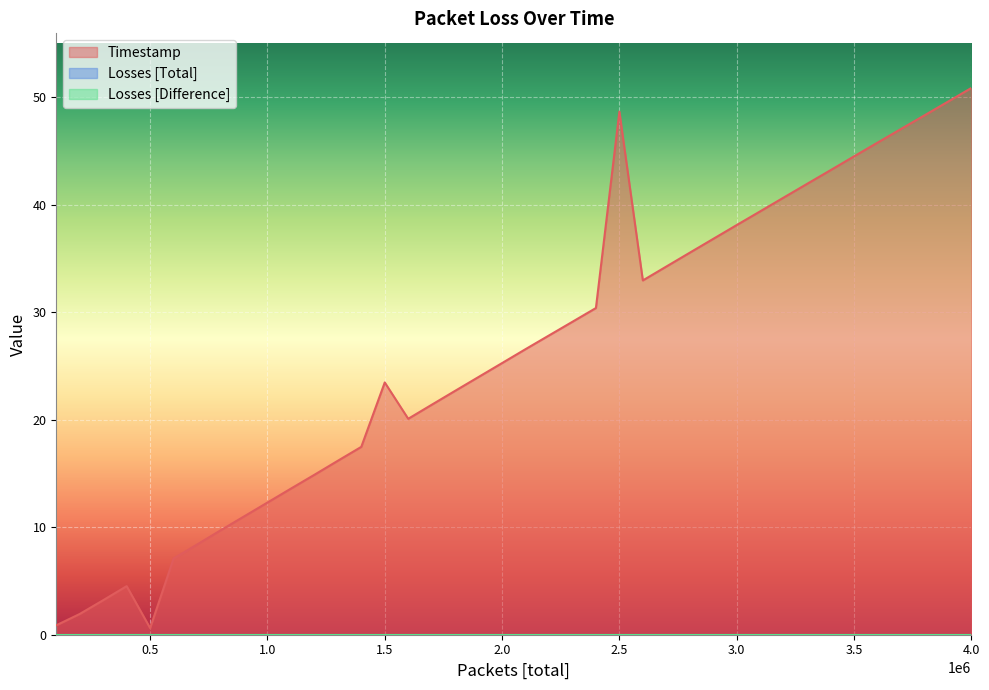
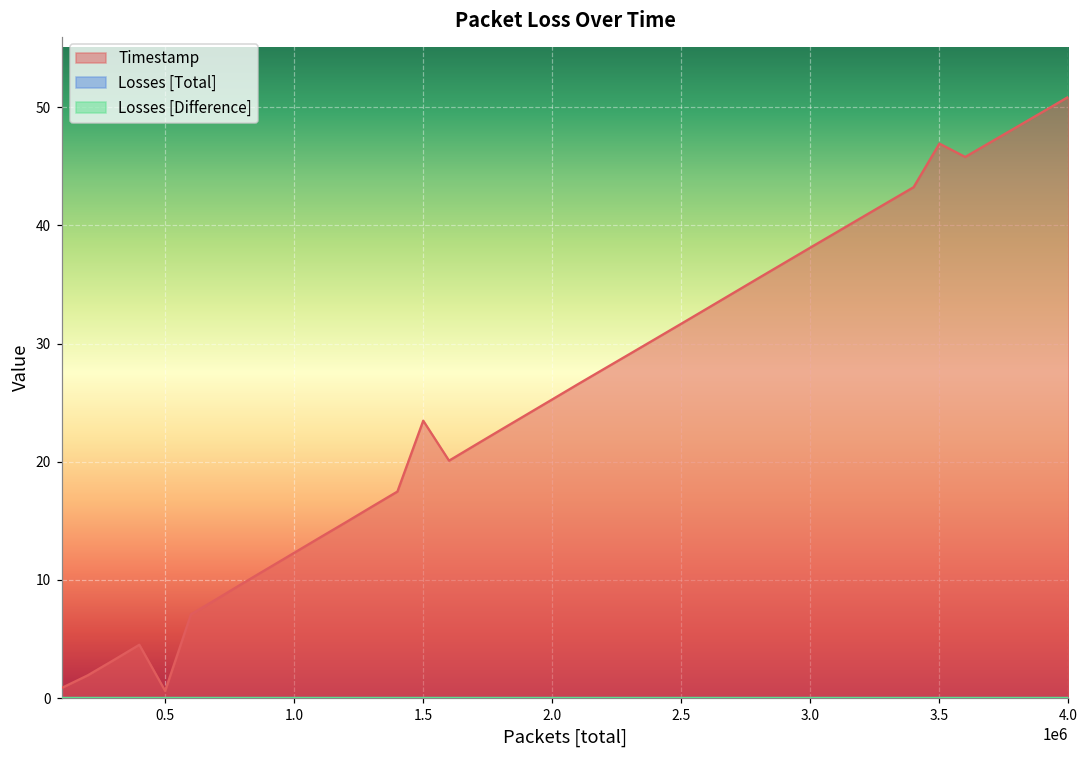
  {
    "Timestamp": {
      "0.5": 0.6,
      "1.0": 12.3,
      "1.5": 23.5,
      "2.0": 25.3,
-     "2.5": 48.7,
+     "2.5": 31.7,
      "3.0": 38.1,
-     "3.5": 44.5,
+     "3.5": 46.9,
      "4.0": 50.9
    },
    "Losses [Difference]": {
      "0.5": 0.0,
      "1.0": 0.0,
      "1.5": 0.0,
      "2.0": 0.0,
      "2.5": 0.0,
      "3.0": 0.0,
      "3.5": 0.0,
      "4.0": 0.0
    }
  }
